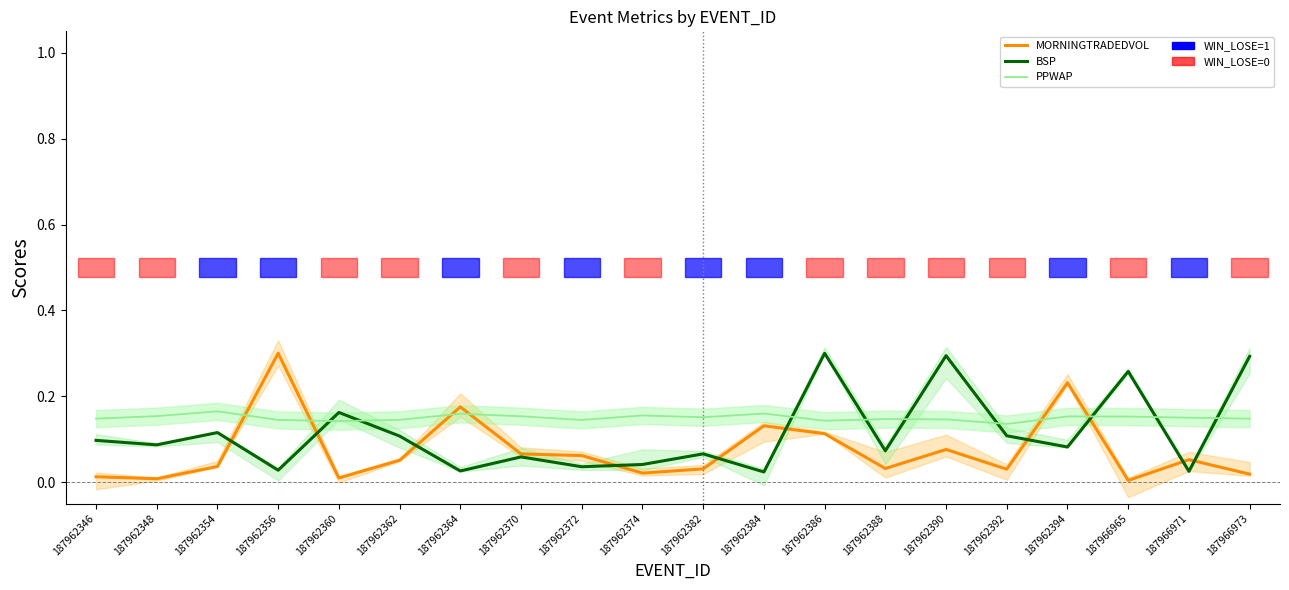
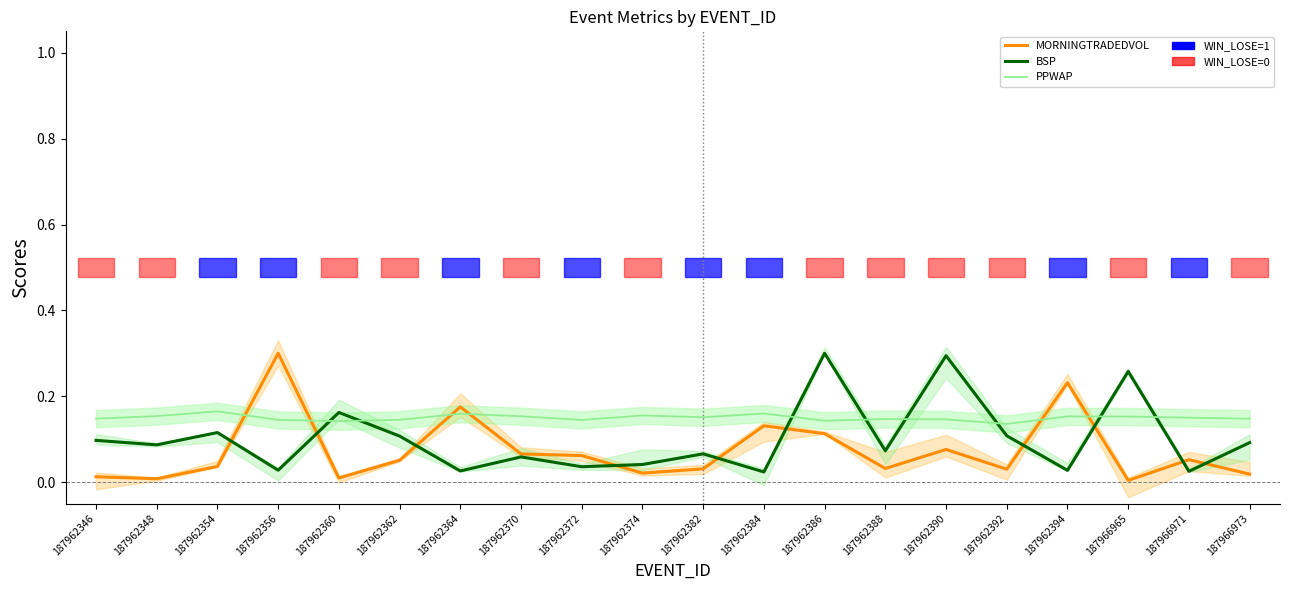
  {
    "BSP": {
      "187962346": 0.10,
      "187962356": 0.03,
      "187962362": 0.11,
      "187962364": 0.03,
      "187962370": 0.06,
      "187962372": 0.04,
      "187962374": 0.04,
      "187962382": 0.07,
      "187962384": 0.02,
      "187962386": 0.30,
      "187962390": 0.29,
      "187962392": 0.11,
-     "187962394": 0.08,
+     "187962394": 0.03,
      "187966965": 0.26,
      "187966971": 0.02,
-     "187966973": 0.29
+     "187966973": 0.09
    }
  }
